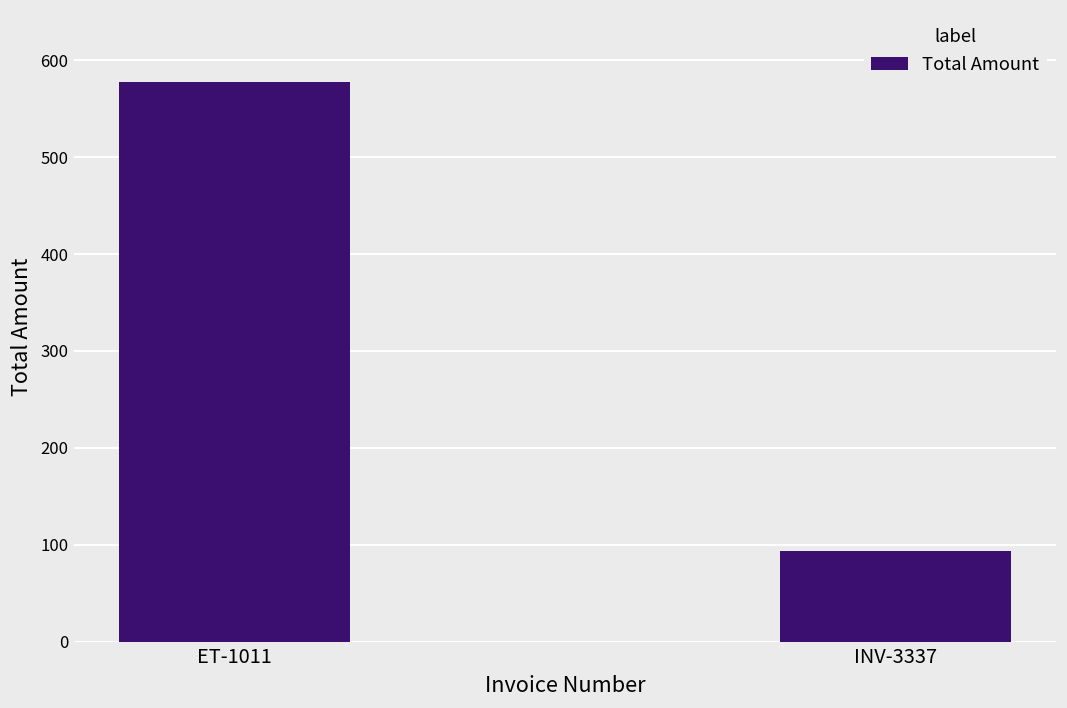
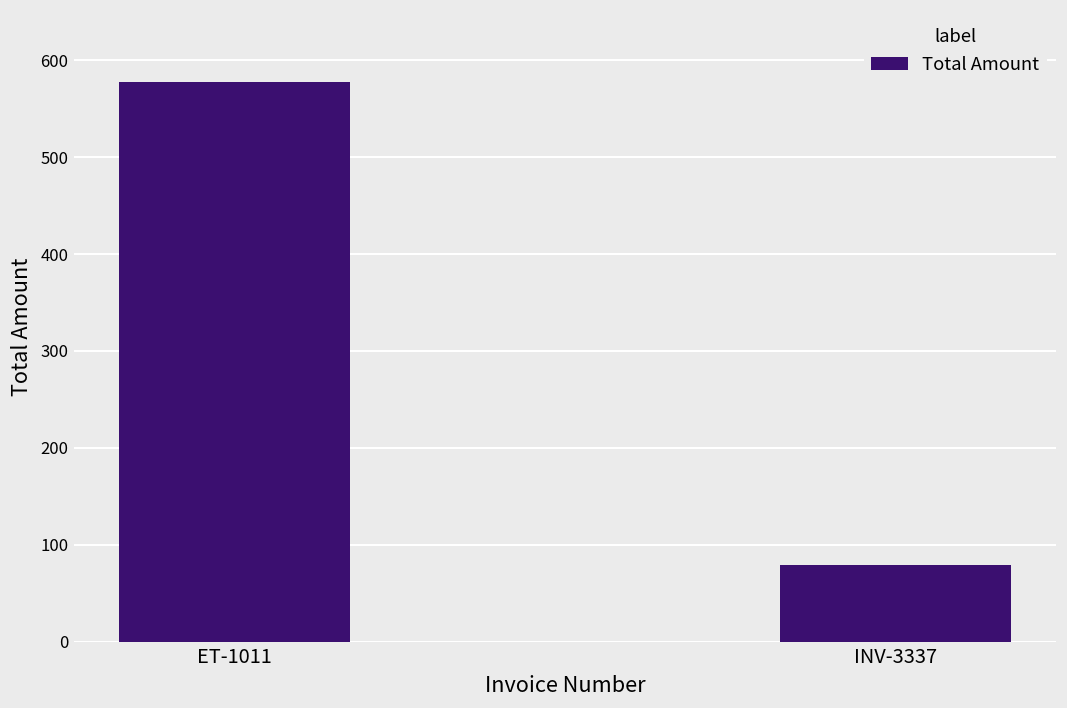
  {
    "ET-1011": 580,
-   "INV-3337": 90
+   "INV-3337": 80
  }
